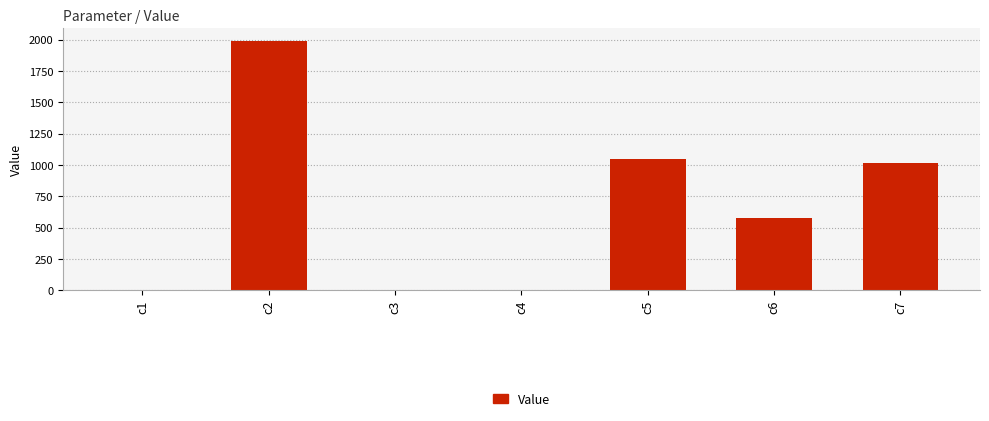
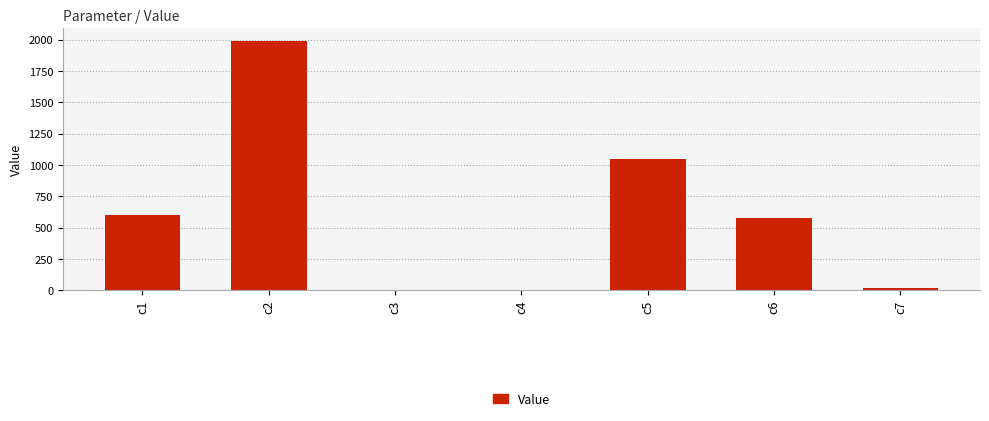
  {
-   "c1": 0,
+   "c1": 600,
    "c2": 1990,
    "c5": 1050,
    "c6": 580,
-   "c7": 1010
+   "c7": 20
  }
